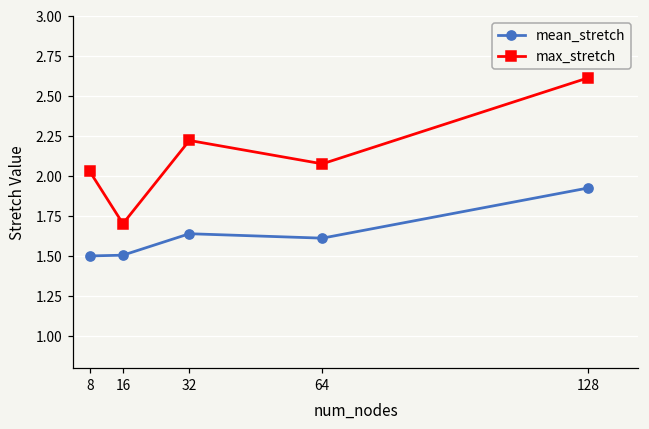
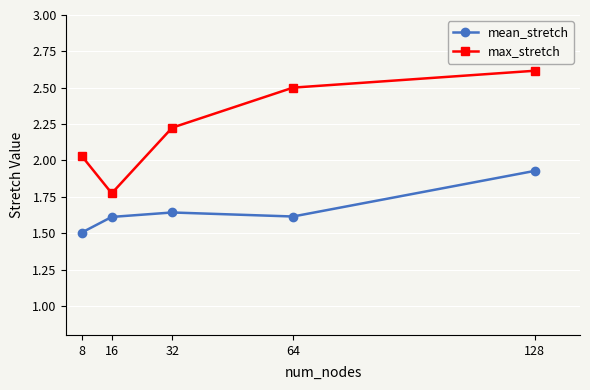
  {
    "mean_stretch": {
      "8": 1.50,
-     "16": 1.51,
+     "16": 1.61,
      "32": 1.64,
      "64": 1.61,
      "128": 1.93
    },
    "max_stretch": {
      "8": 2.03,
-     "16": 1.70,
+     "16": 1.77,
      "32": 2.23,
-     "64": 2.08,
+     "64": 2.50,
      "128": 2.62
    }
  }
